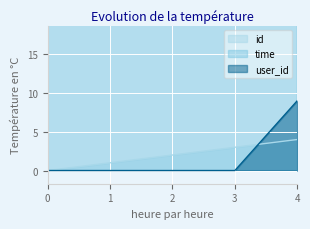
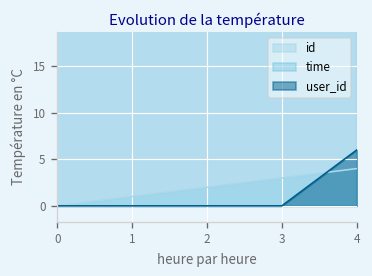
  {
    "user_id": {
      "1": 0,
      "2": 0,
      "3": 0,
-     "4": 9
+     "4": 6
    }
  }
